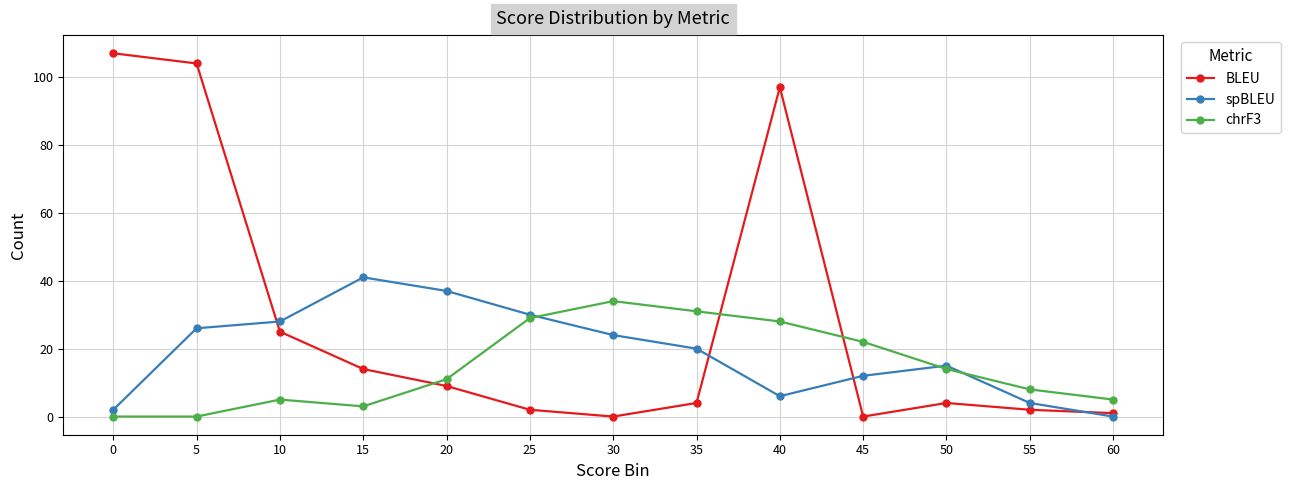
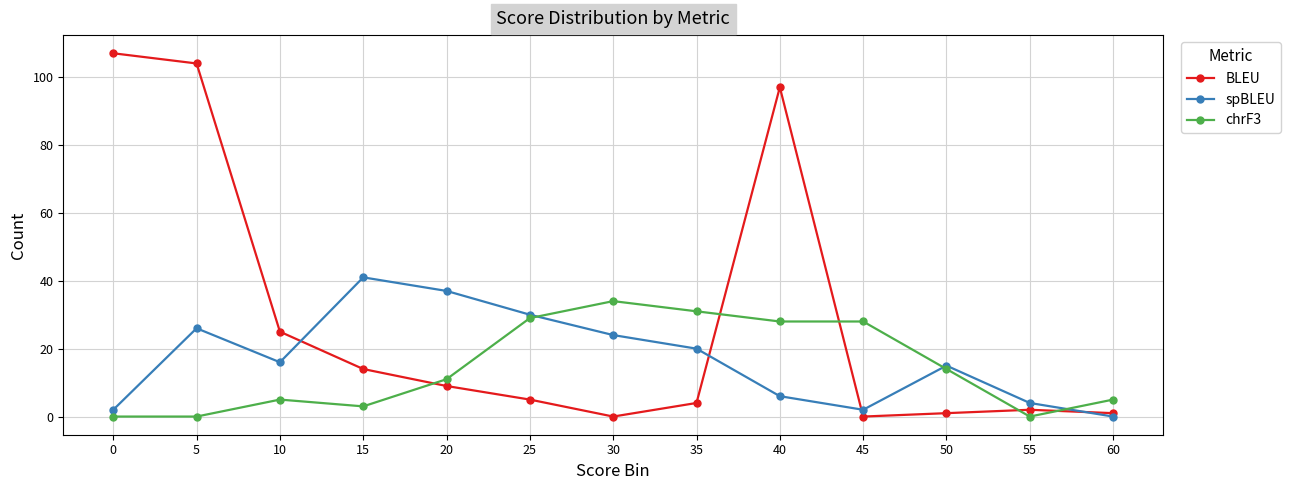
  {
    "BLEU": {
      "0": 107,
      "5": 104,
      "10": 25,
      "15": 14,
      "20": 9,
-     "25": 2,
+     "25": 5,
      "30": 0,
      "35": 4,
      "40": 97,
      "45": 0,
-     "50": 4,
+     "50": 1,
      "55": 2,
      "60": 1
    },
    "spBLEU": {
      "0": 2,
      "5": 26,
-     "10": 28,
+     "10": 16,
      "15": 41,
      "20": 37,
      "25": 30,
      "30": 24,
      "35": 20,
      "40": 6,
-     "45": 12,
+     "45": 2,
      "50": 15,
      "55": 4,
      "60": 0
    },
    "chrF3": {
      "0": 0,
      "5": 0,
      "10": 5,
      "15": 3,
      "20": 11,
      "25": 29,
      "30": 34,
      "35": 31,
      "40": 28,
-     "45": 22,
+     "45": 28,
      "50": 14,
-     "55": 8,
+     "55": 0,
      "60": 5
    }
  }
